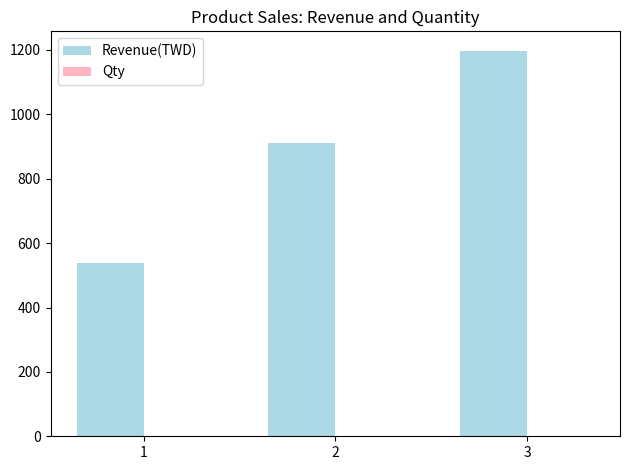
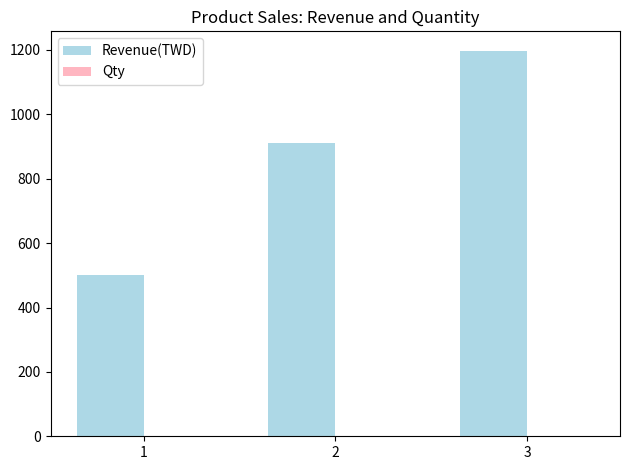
  {
    "Revenue(TWD)": {
-     "1": 540,
+     "1": 500,
      "2": 910,
      "3": 1200
    }
  }
